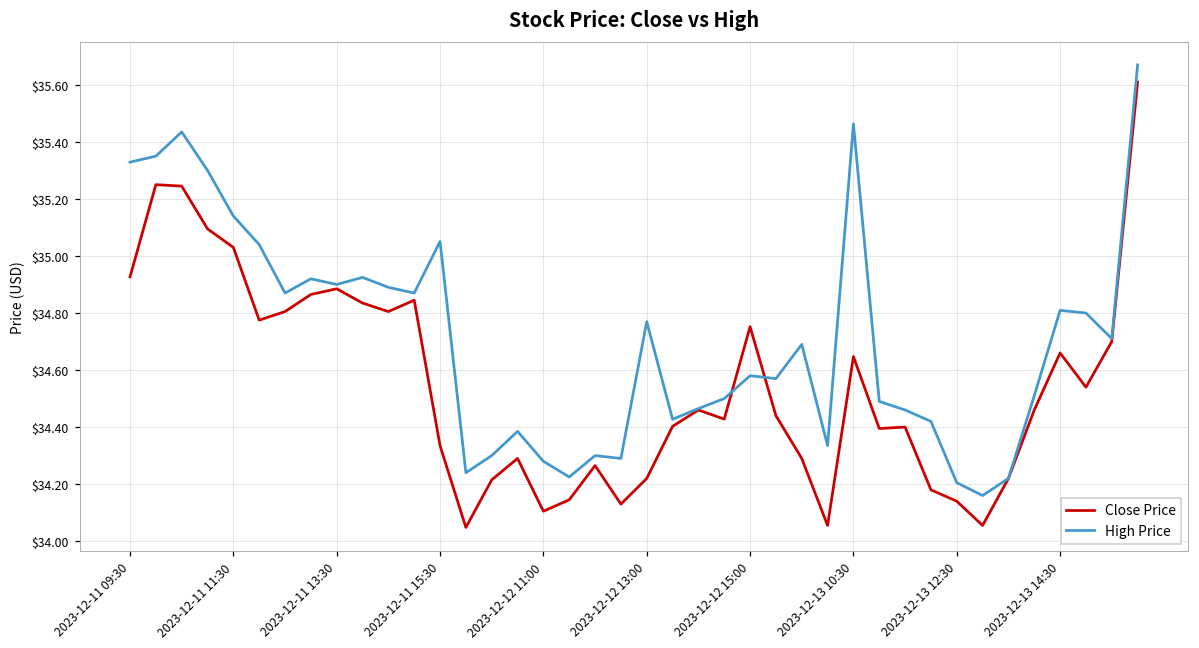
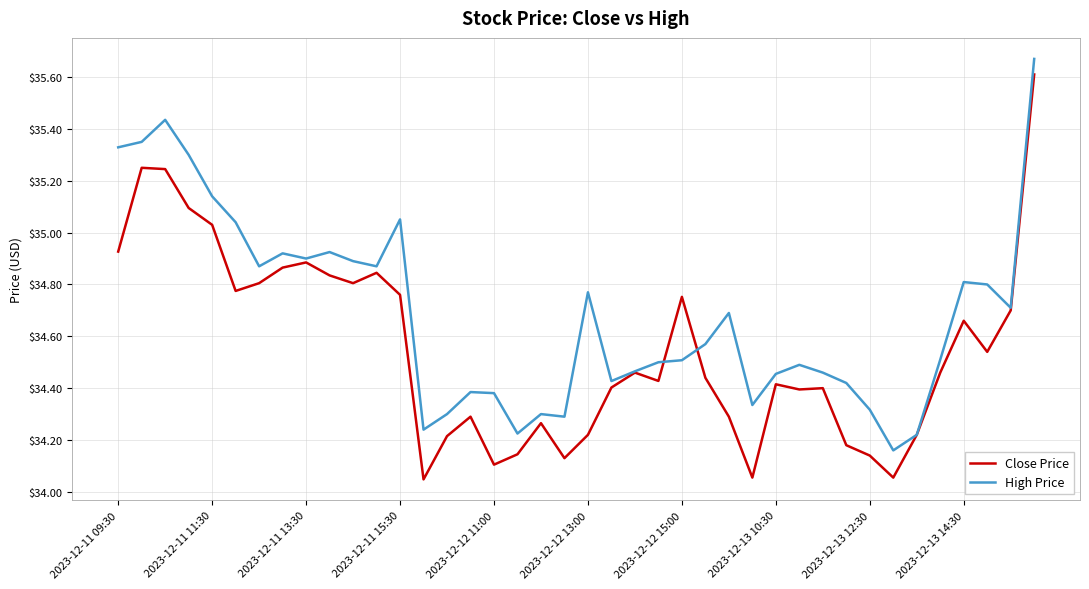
  {
    "Close Price": {
      "2023-12-11 09:30": "$34.93",
      "2023-12-11 11:30": "$35.03",
      "2023-12-11 13:30": "$34.88",
-     "2023-12-11 15:30": "$34.33",
+     "2023-12-11 15:30": "$34.76",
      "2023-12-12 11:00": "$34.10",
      "2023-12-12 13:00": "$34.22",
      "2023-12-12 15:00": "$34.75",
-     "2023-12-13 10:30": "$34.65",
+     "2023-12-13 10:30": "$34.42",
      "2023-12-13 12:30": "$34.14",
      "2023-12-13 14:30": "$34.66"
    },
    "High Price": {
      "2023-12-11 09:30": "$35.33",
      "2023-12-11 11:30": "$35.14",
      "2023-12-11 13:30": "$34.90",
      "2023-12-11 15:30": "$35.05",
-     "2023-12-12 11:00": "$34.28",
+     "2023-12-12 11:00": "$34.38",
      "2023-12-12 13:00": "$34.77",
-     "2023-12-12 15:00": "$34.58",
-     "2023-12-13 10:30": "$35.46",
-     "2023-12-13 12:30": "$34.21",
+     "2023-12-12 15:00": "$34.51",
+     "2023-12-13 10:30": "$34.46",
+     "2023-12-13 12:30": "$34.32",
      "2023-12-13 14:30": "$34.81"
    }
  }
